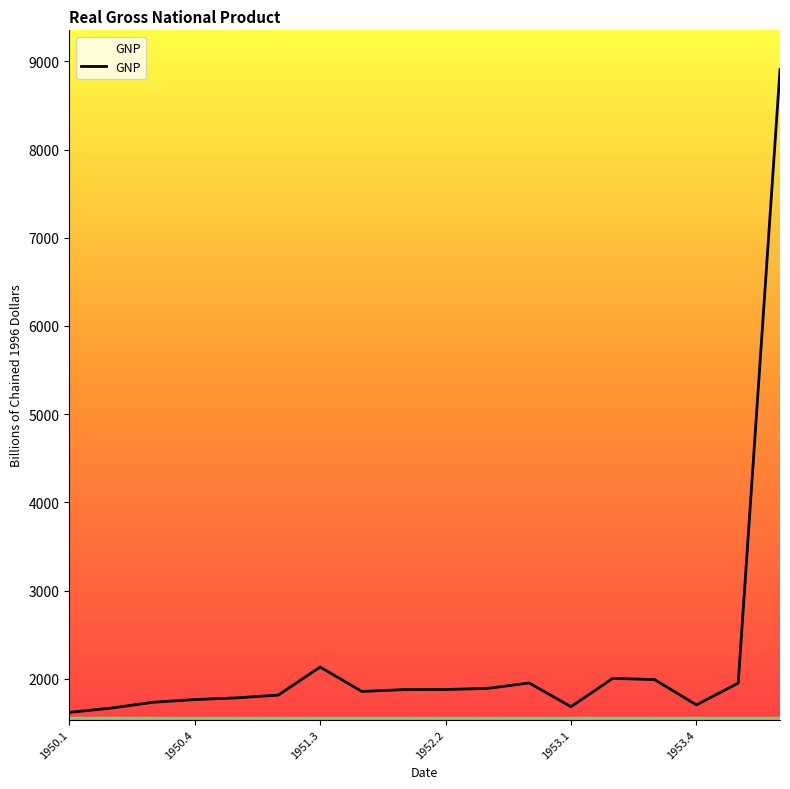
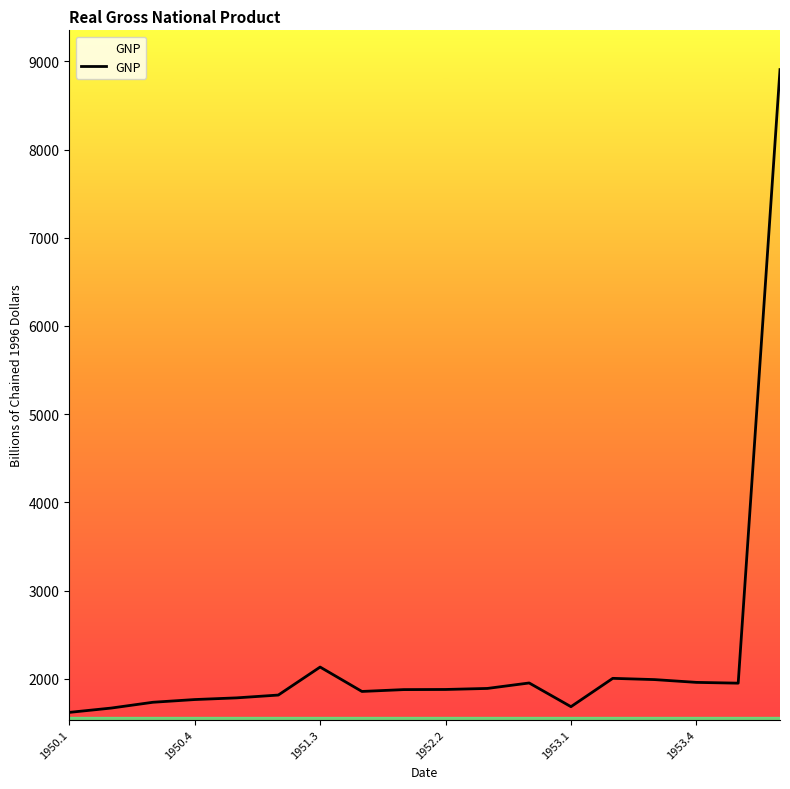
  {
    "1950.1": 1600,
    "1950.4": 1800,
    "1951.3": 2100,
    "1952.2": 1900,
    "1953.1": 1700,
-   "1953.4": 1700
+   "1953.4": 2000
  }
